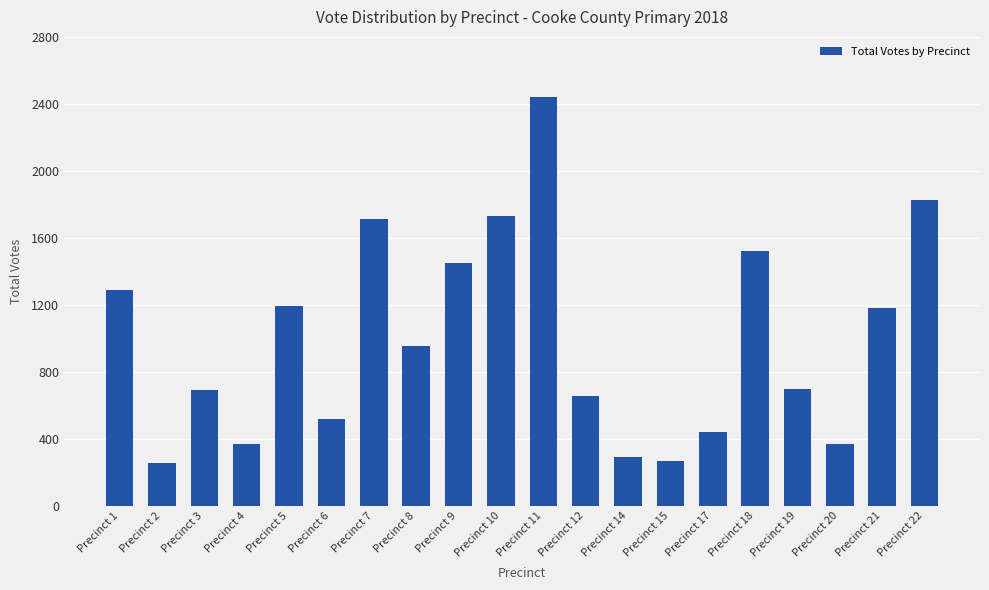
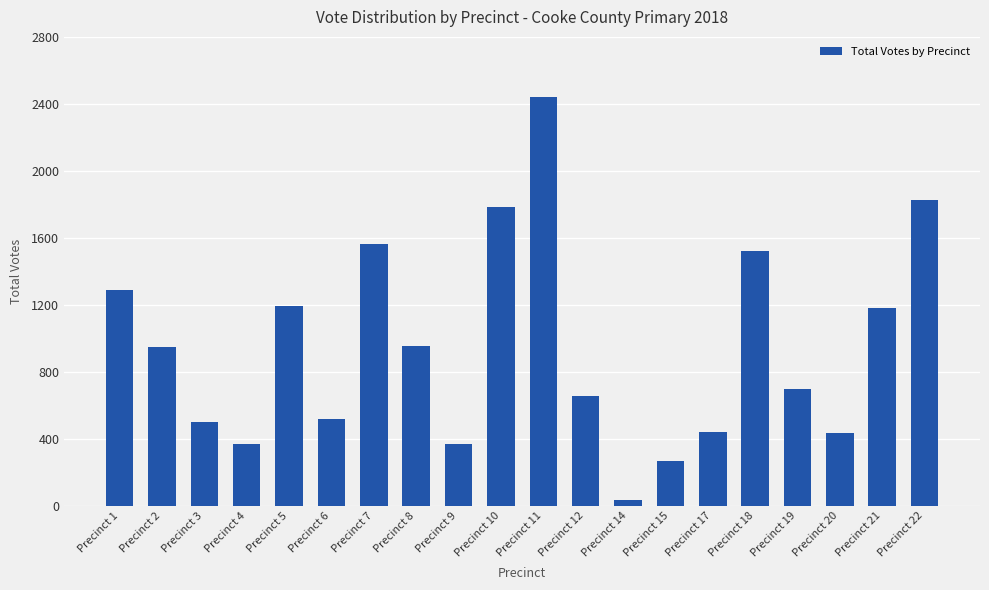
  {
    "Precinct 1": 1290,
-   "Precinct 2": 260,
-   "Precinct 3": 690,
+   "Precinct 2": 950,
+   "Precinct 3": 500,
    "Precinct 4": 370,
    "Precinct 5": 1190,
    "Precinct 6": 520,
-   "Precinct 7": 1720,
+   "Precinct 7": 1560,
    "Precinct 8": 960,
-   "Precinct 9": 1450,
-   "Precinct 10": 1730,
+   "Precinct 9": 370,
+   "Precinct 10": 1780,
    "Precinct 11": 2440,
    "Precinct 12": 660,
-   "Precinct 14": 290,
+   "Precinct 14": 40,
    "Precinct 15": 270,
    "Precinct 17": 440,
    "Precinct 18": 1520,
    "Precinct 19": 700,
-   "Precinct 20": 370,
+   "Precinct 20": 430,
    "Precinct 21": 1180,
    "Precinct 22": 1830
  }
